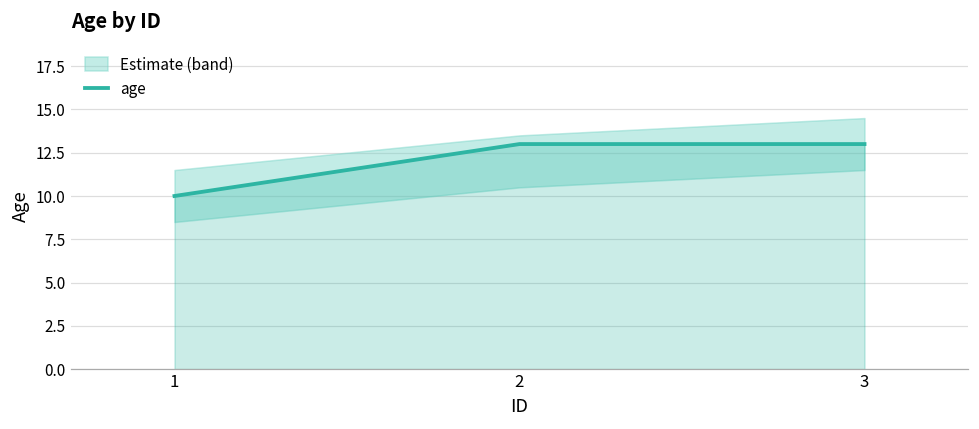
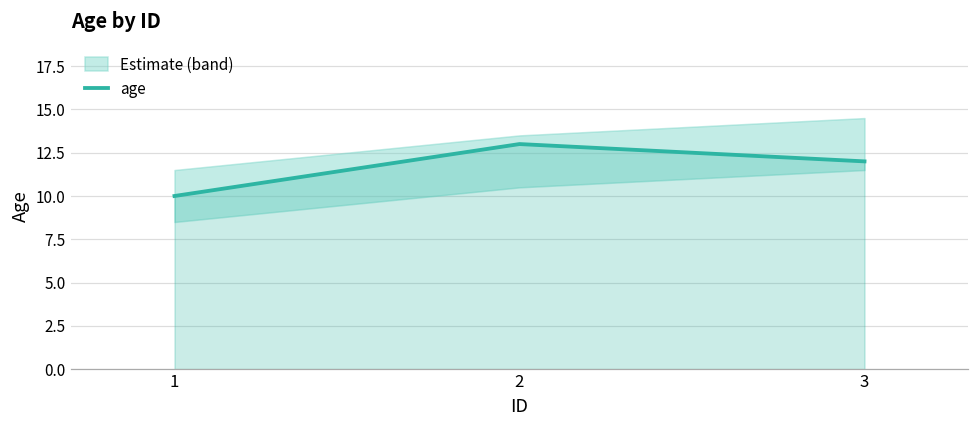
  {
    "age": {
      "1": 10,
      "2": 13,
-     "3": 13
+     "3": 12
    }
  }
